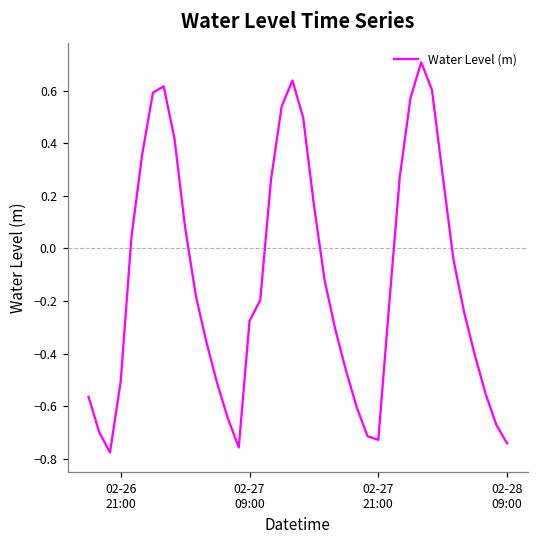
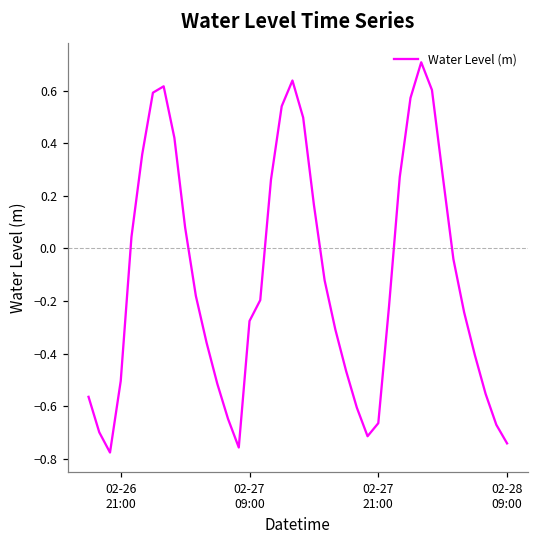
  {
    "02-26 21:00": -0.50,
    "02-27 09:00": -0.28,
-   "02-27 21:00": -0.73,
+   "02-27 21:00": -0.66,
    "02-28 09:00": -0.74
  }
